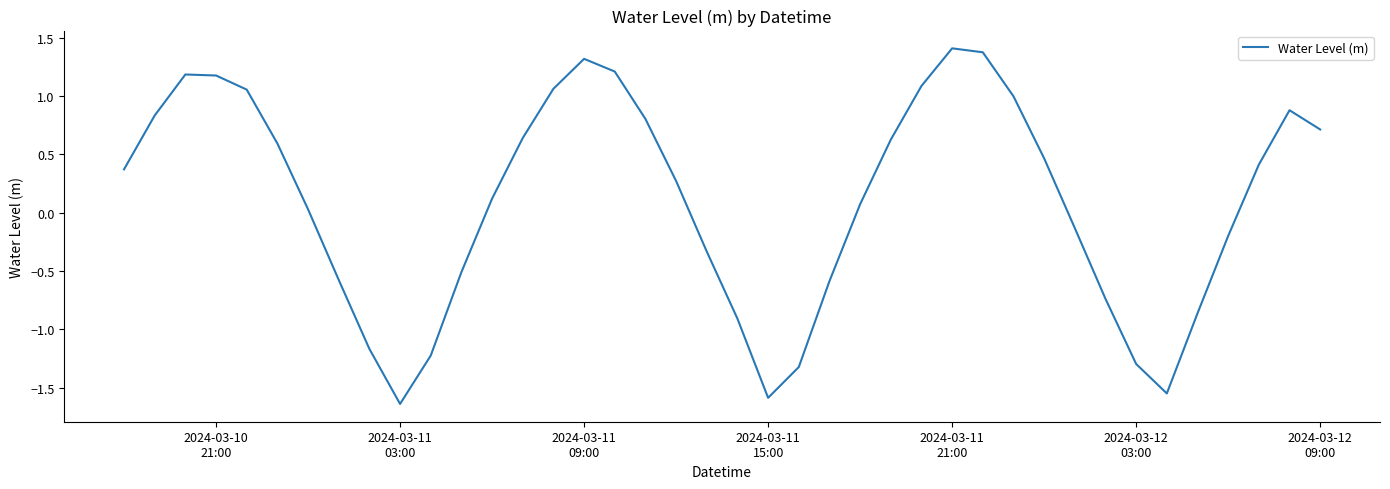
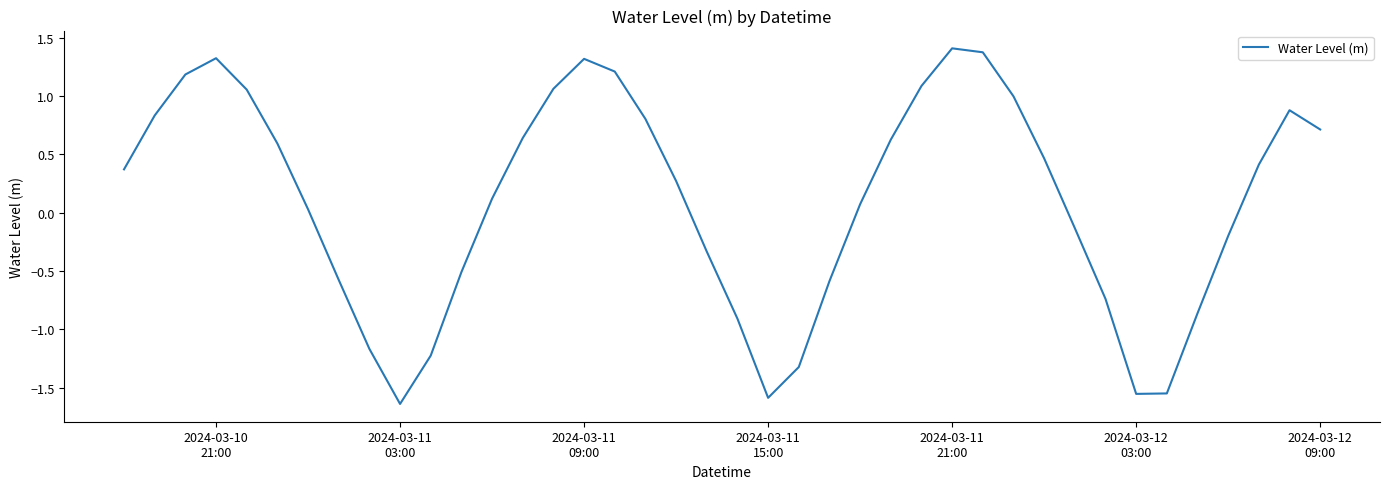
  {
-   "2024-03-10 21:00": 1.18,
+   "2024-03-10 21:00": 1.32,
    "2024-03-11 03:00": -1.64,
    "2024-03-11 09:00": 1.32,
    "2024-03-11 15:00": -1.59,
    "2024-03-11 21:00": 1.41,
-   "2024-03-12 03:00": -1.30,
+   "2024-03-12 03:00": -1.55,
    "2024-03-12 09:00": 0.71
  }
